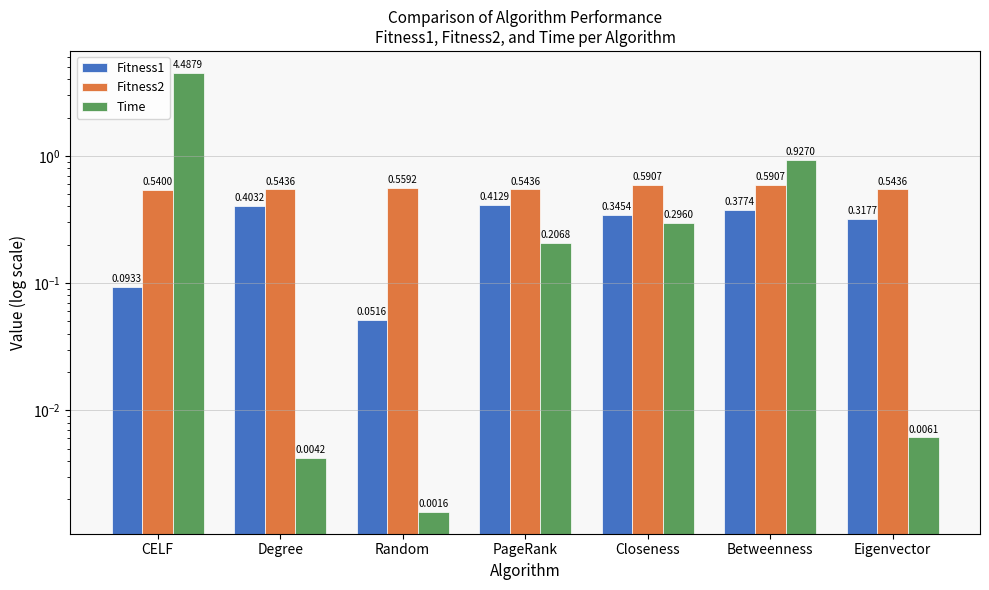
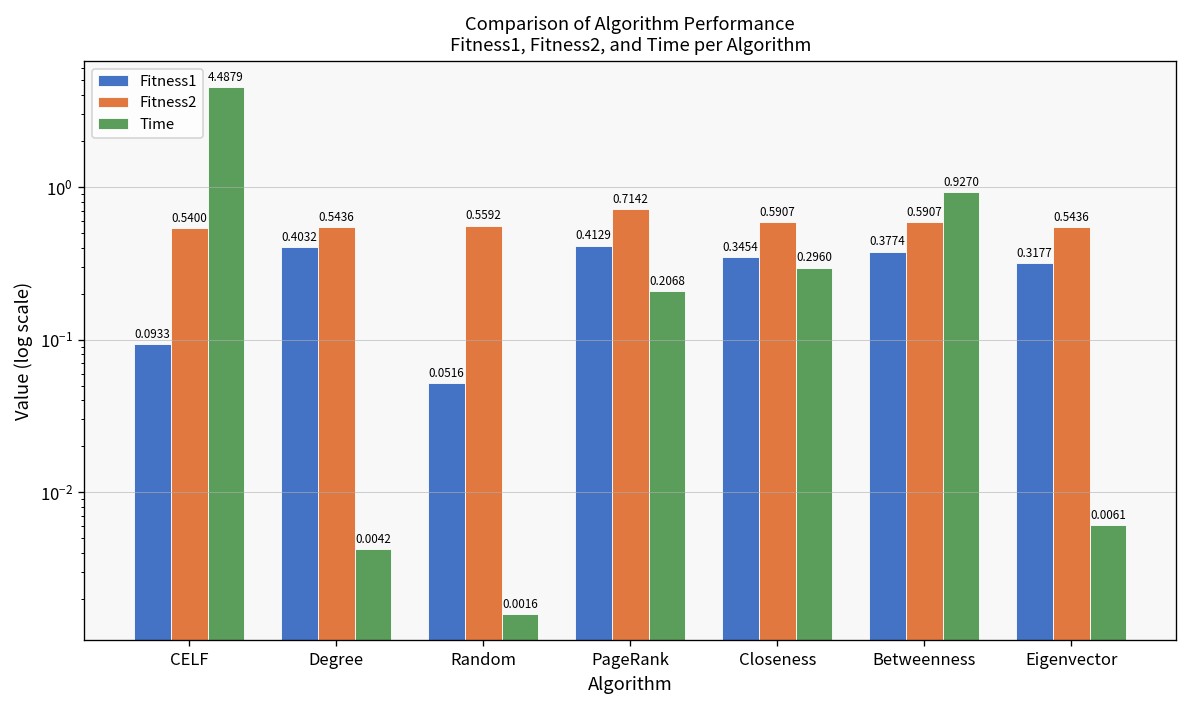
  {
    "Fitness1": {
      "CELF": 0.0933,
      "Degree": 0.4032,
      "Random": 0.0516,
      "PageRank": 0.4129,
      "Closeness": 0.3454,
      "Betweenness": 0.3774,
      "Eigenvector": 0.3177
    },
    "Fitness2": {
      "CELF": 0.5400,
      "Degree": 0.5436,
      "Random": 0.5592,
-     "PageRank": 0.5436,
+     "PageRank": 0.7142,
      "Closeness": 0.5907,
      "Betweenness": 0.5907,
      "Eigenvector": 0.5436
    },
    "Time": {
      "CELF": 4.4879,
      "Degree": 0.0042,
      "Random": 0.0016,
      "PageRank": 0.2068,
      "Closeness": 0.2960,
      "Betweenness": 0.9270,
      "Eigenvector": 0.0061
    }
  }
